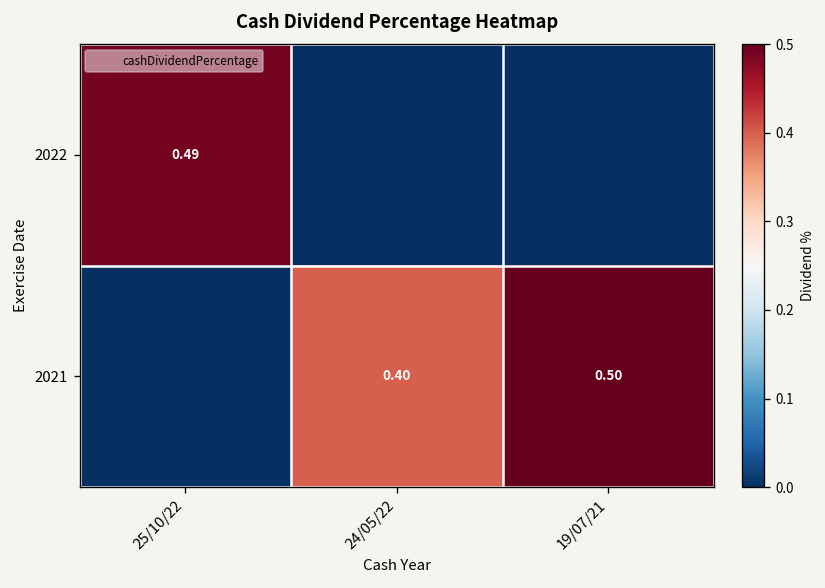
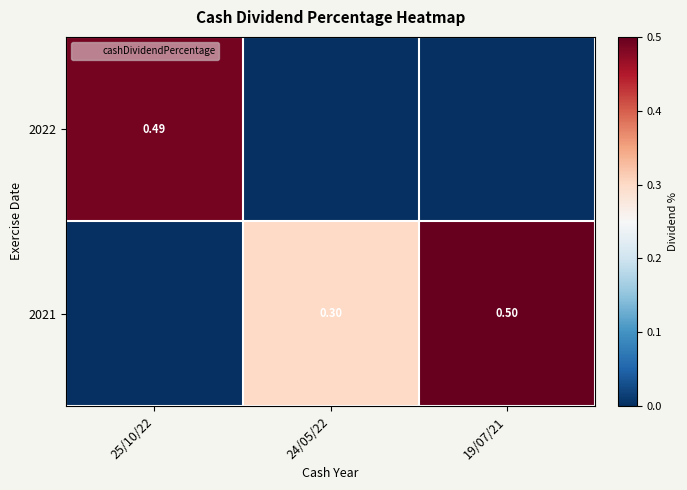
  {
    "2022": {
      "25/10/22": 0.49
    },
    "2021": {
-     "24/05/22": 0.40,
+     "24/05/22": 0.30,
      "19/07/21": 0.50
    }
  }
